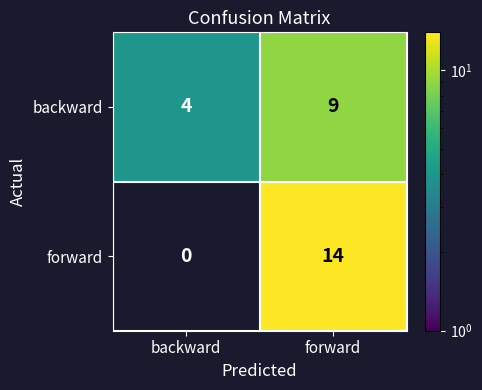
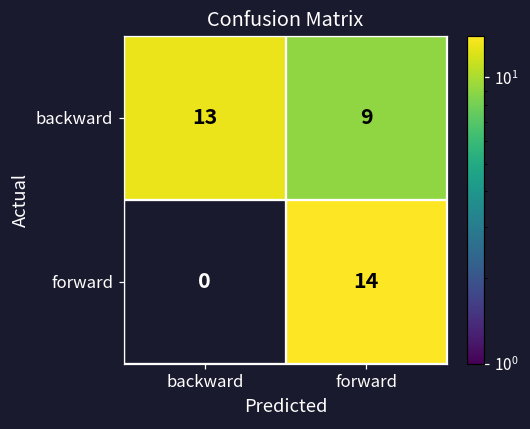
  {
    "backward": {
-     "backward": 4,
+     "backward": 13,
      "forward": 9
    },
    "forward": {
      "backward": 0,
      "forward": 14
    }
  }
